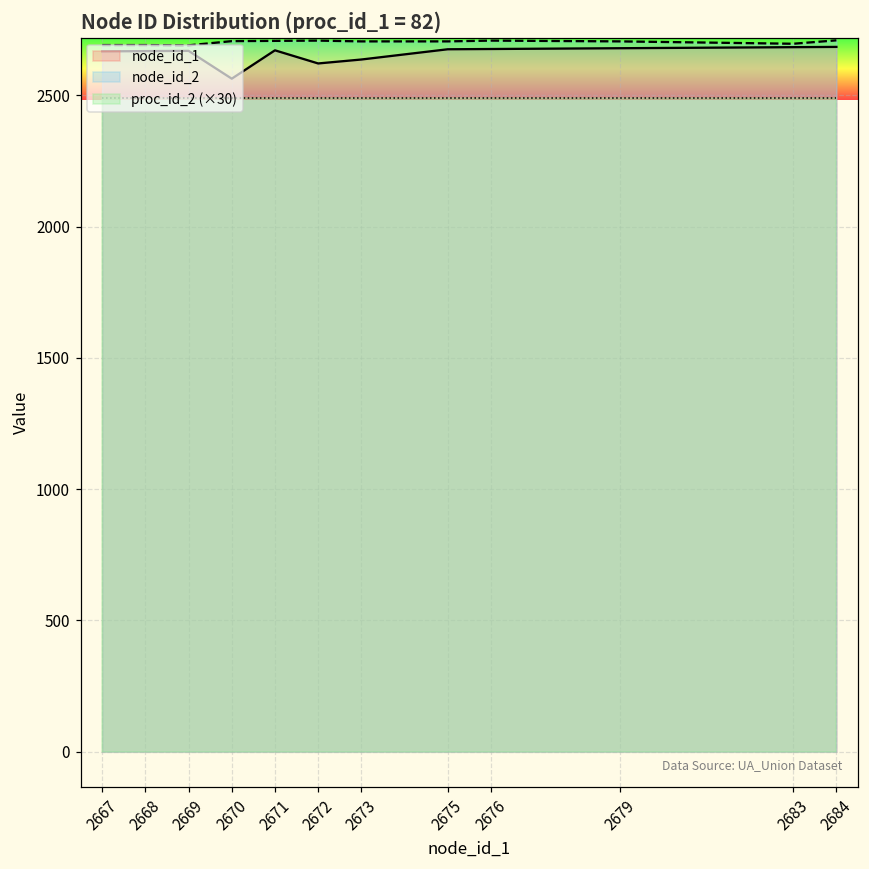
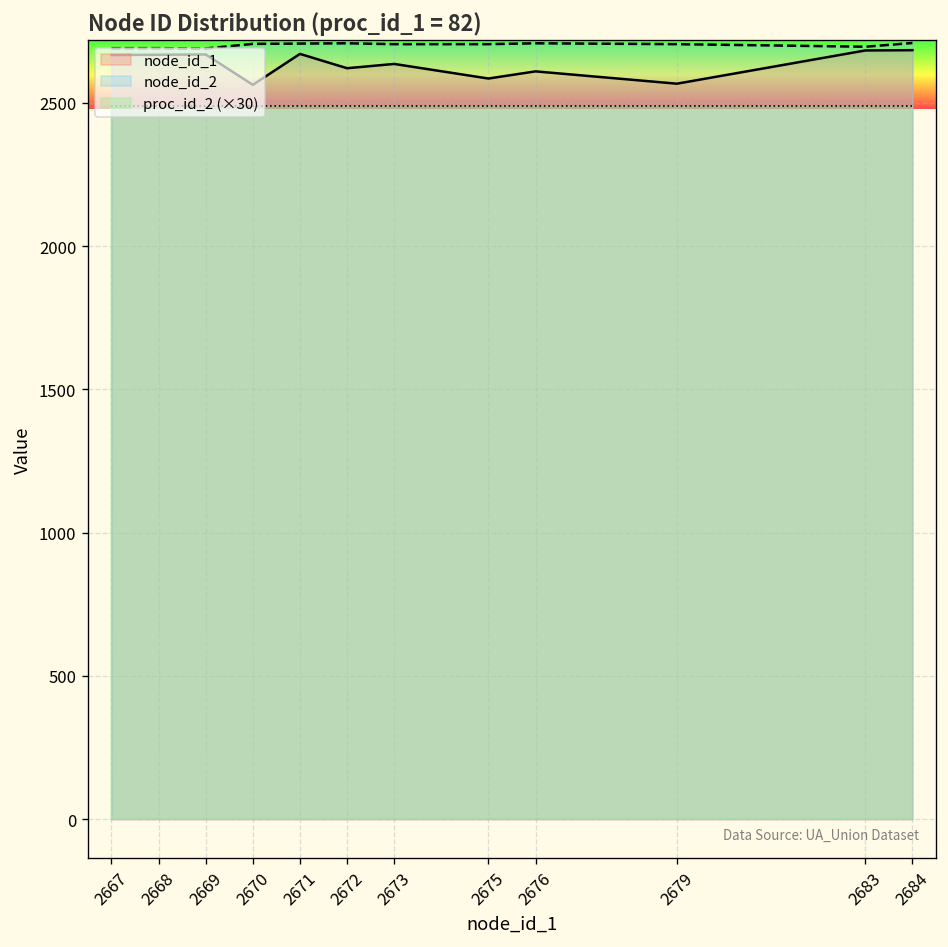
  {
    "node_id_1": {
      "2671": 2670,
      "2672": 2620,
      "2673": 2640,
-     "2675": 2680,
-     "2676": 2680,
-     "2679": 2680,
+     "2675": 2590,
+     "2676": 2610,
+     "2679": 2570,
      "2683": 2680,
      "2684": 2680
    }
  }
